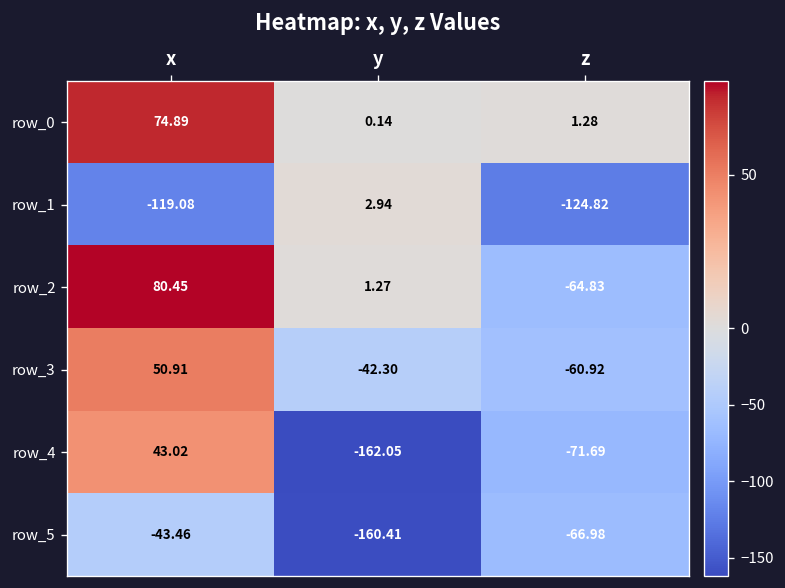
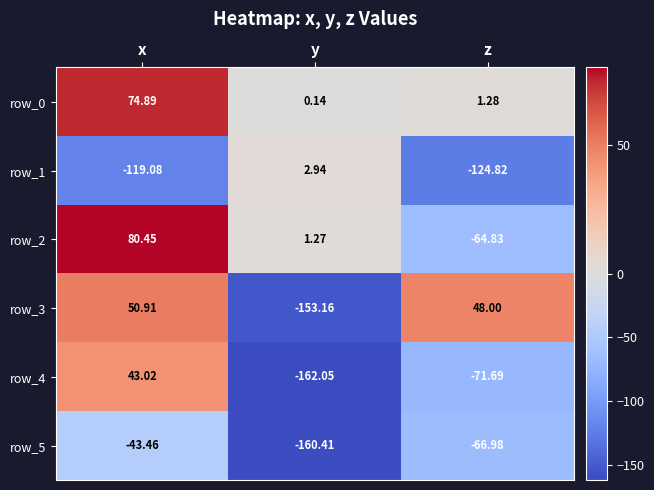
  {
    "row_0": {
      "x": 74.89,
      "y": 0.14,
      "z": 1.28
    },
    "row_1": {
      "x": -119.08,
      "y": 2.94,
      "z": -124.82
    },
    "row_2": {
      "x": 80.45,
      "y": 1.27,
      "z": -64.83
    },
    "row_3": {
      "x": 50.91,
-     "y": -42.30,
-     "z": -60.92
+     "y": -153.16,
+     "z": 48.00
    },
    "row_4": {
      "x": 43.02,
      "y": -162.05,
      "z": -71.69
    },
    "row_5": {
      "x": -43.46,
      "y": -160.41,
      "z": -66.98
    }
  }
